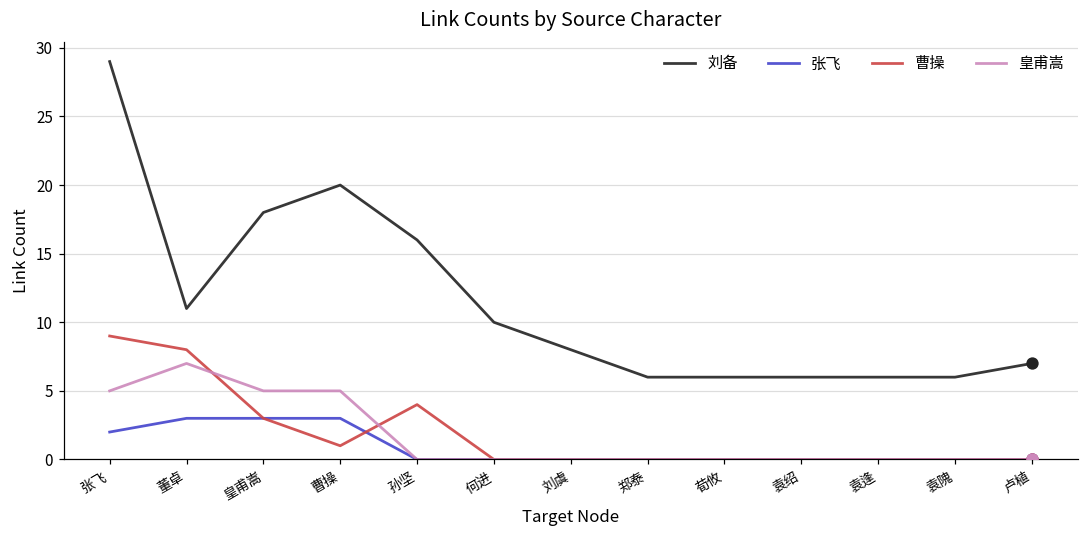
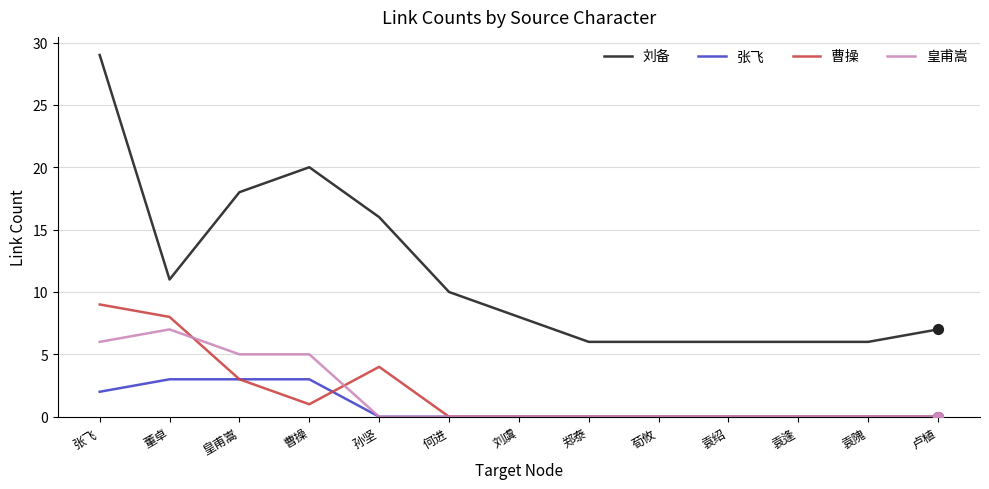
  {
    "曹操": {
      "张飞": 9,
      "董卓": 8,
      "曹操": 1,
      "孙坚": 4
    },
    "皇甫嵩": {
-     "张飞": 5,
+     "张飞": 6,
      "董卓": 7,
      "皇甫嵩": 5,
      "曹操": 5
    }
  }
